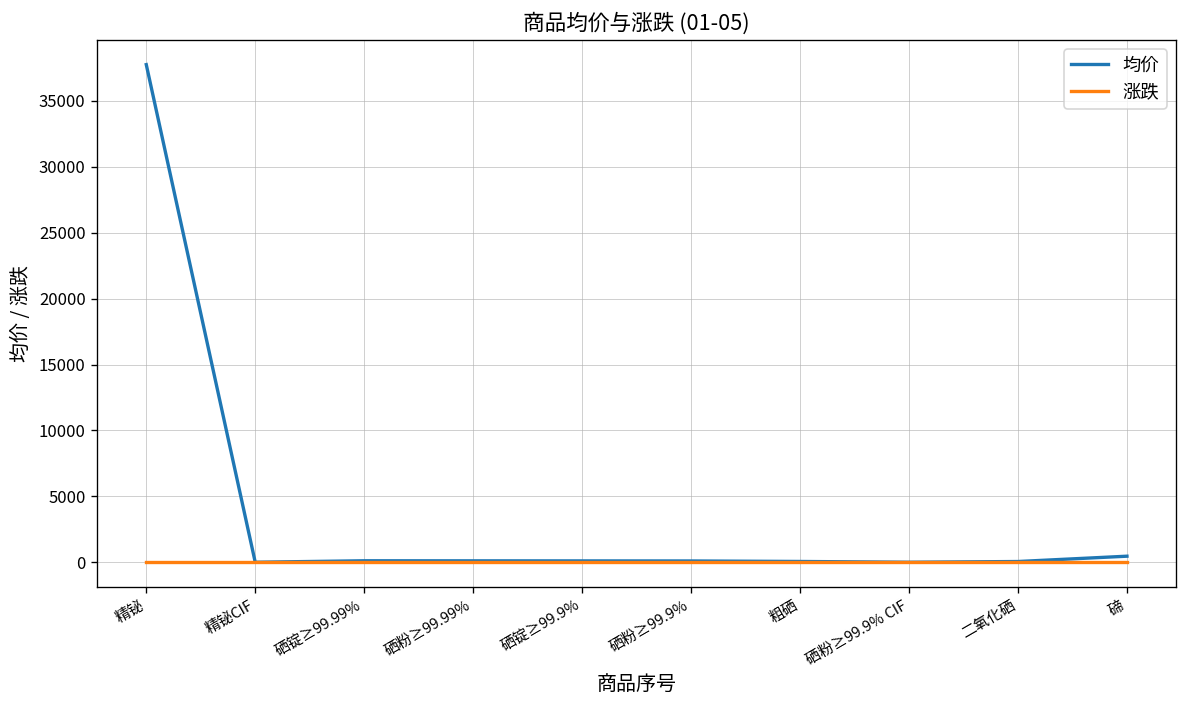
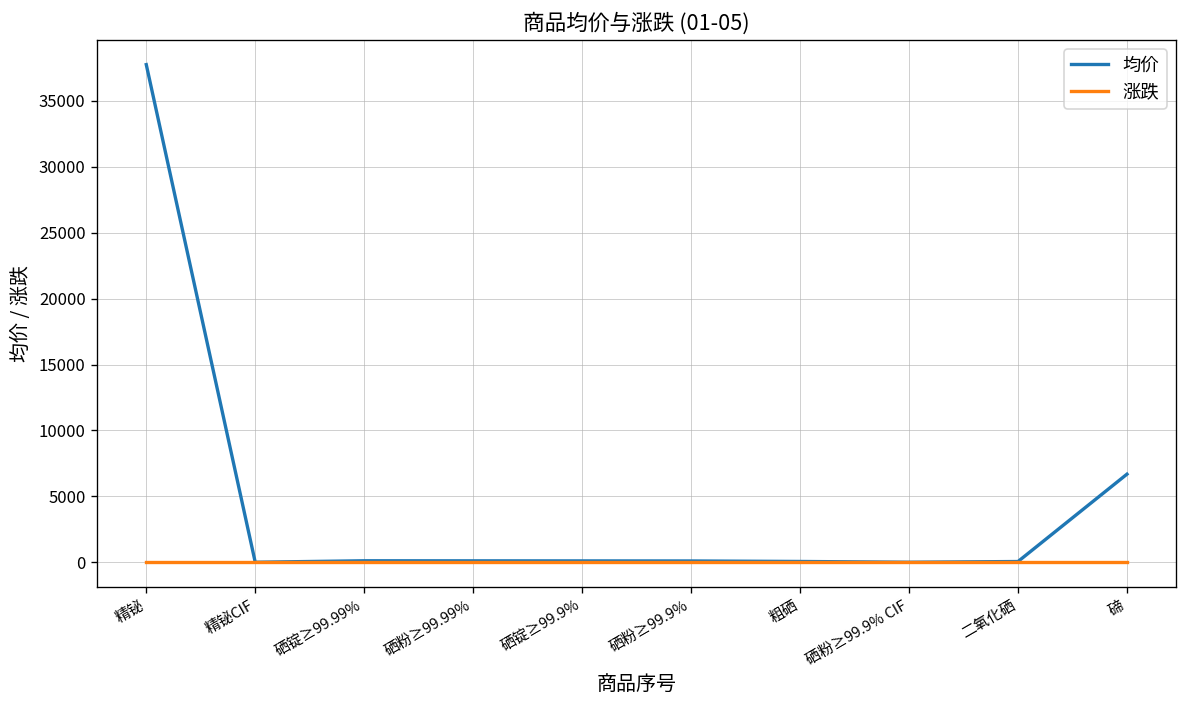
  {
    "均价": {
      "精铋": 37800,
-     "碲": 500
+     "碲": 6700
    },
    "涨跌": {
      "精铋": 0,
      "碲": 0
    }
  }
